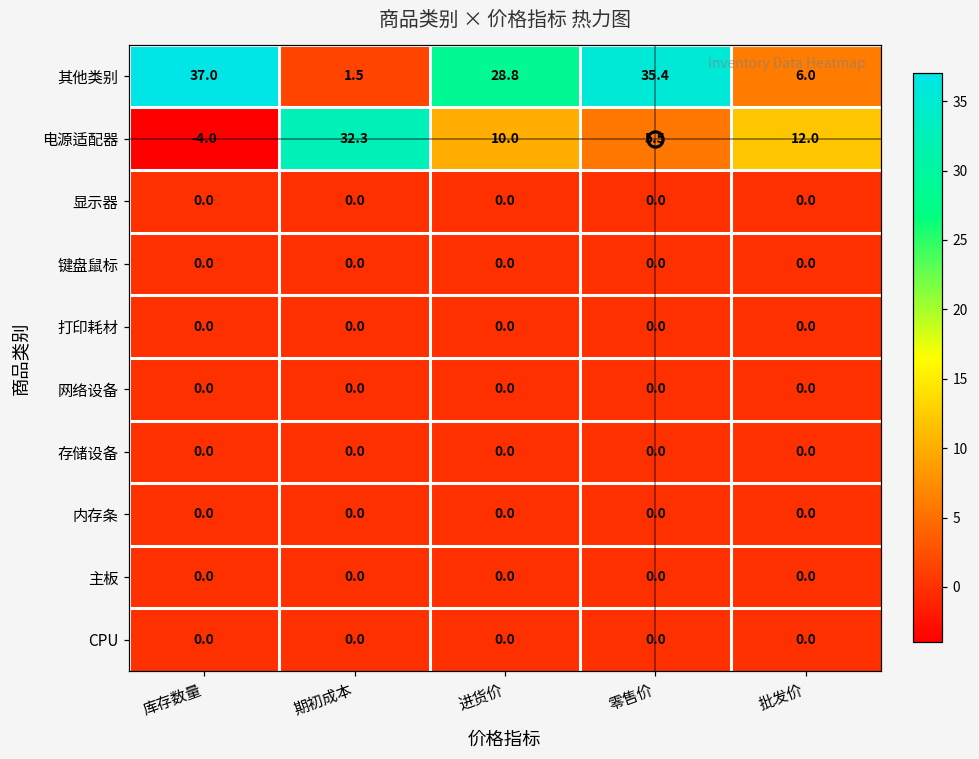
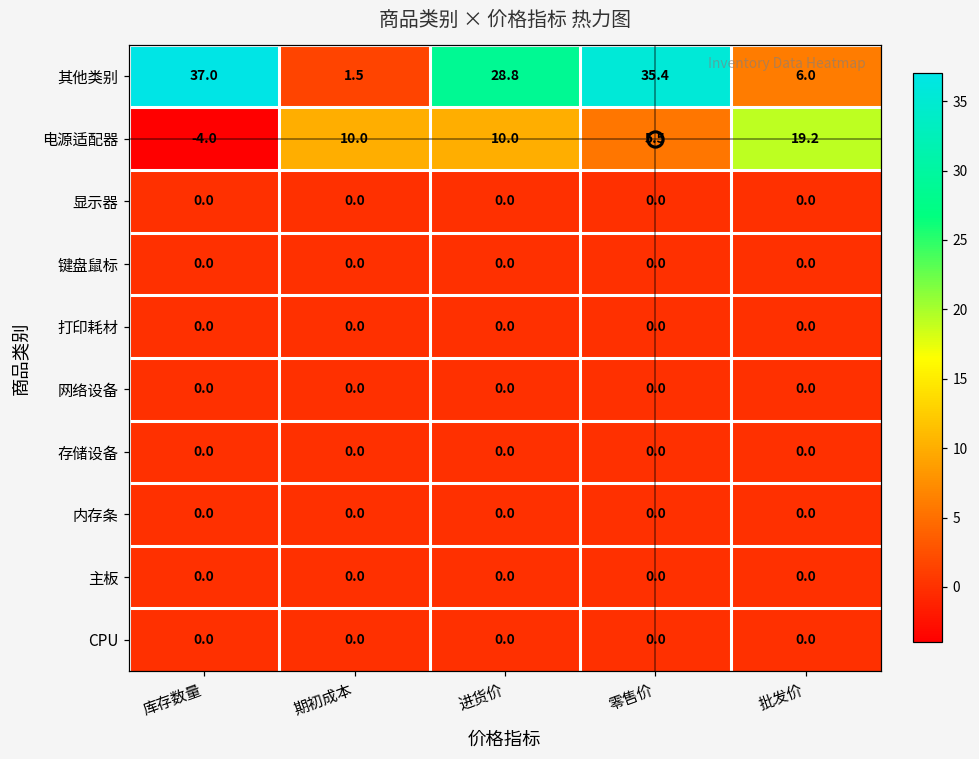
  {
    "其他类别": {
      "库存数量": 37.0,
      "期初成本": 1.5,
      "进货价": 28.8,
      "零售价": 35.4
    },
    "电源适配器": {
      "库存数量": -4.0,
-     "期初成本": 32.3,
+     "期初成本": 10.0,
      "进货价": 10.0,
-     "批发价": 12.0
+     "批发价": 19.2
    },
    "显示器": {
      "库存数量": 0.0,
      "期初成本": 0.0,
      "进货价": 0.0,
      "零售价": 0.0,
      "批发价": 0.0
    },
    "键盘鼠标": {
      "库存数量": 0.0,
      "期初成本": 0.0,
      "进货价": 0.0,
      "零售价": 0.0,
      "批发价": 0.0
    },
    "打印耗材": {
      "库存数量": 0.0,
      "期初成本": 0.0,
      "进货价": 0.0,
      "零售价": 0.0,
      "批发价": 0.0
    },
    "网络设备": {
      "库存数量": 0.0,
      "期初成本": 0.0,
      "进货价": 0.0,
      "零售价": 0.0,
      "批发价": 0.0
    },
    "存储设备": {
      "库存数量": 0.0,
      "期初成本": 0.0,
      "进货价": 0.0,
      "零售价": 0.0,
      "批发价": 0.0
    },
    "内存条": {
      "库存数量": 0.0,
      "期初成本": 0.0,
      "进货价": 0.0,
      "零售价": 0.0,
      "批发价": 0.0
    },
    "主板": {
      "库存数量": 0.0,
      "期初成本": 0.0,
      "进货价": 0.0,
      "零售价": 0.0,
      "批发价": 0.0
    },
    "CPU": {
      "库存数量": 0.0,
      "期初成本": 0.0,
      "进货价": 0.0,
      "零售价": 0.0,
      "批发价": 0.0
    }
  }
